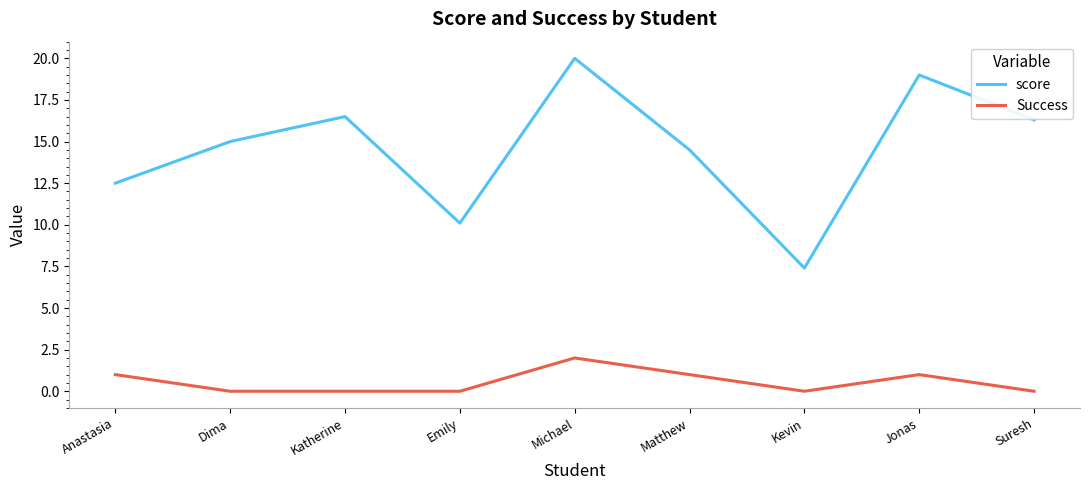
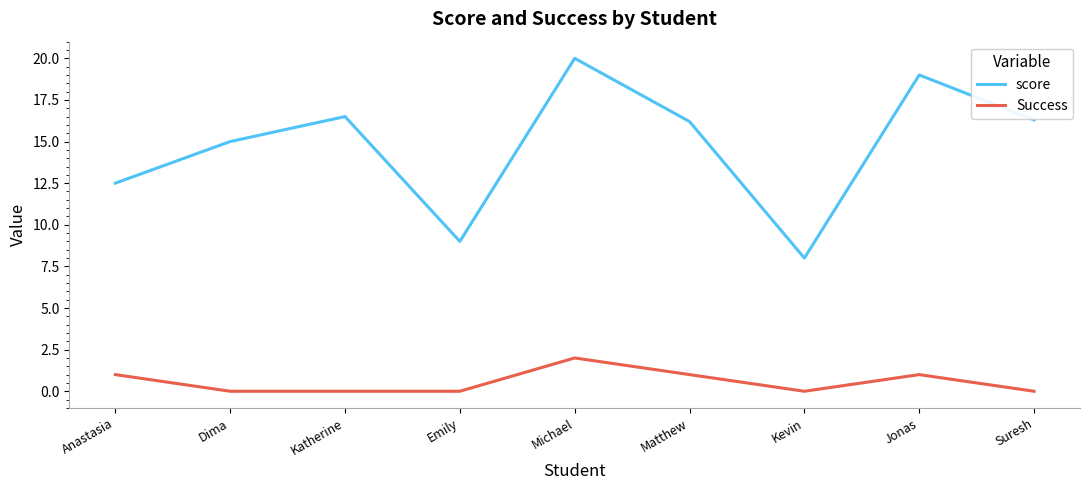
  {
    "score": {
      "Anastasia": 12.5,
      "Dima": 15.0,
      "Katherine": 16.5,
-     "Emily": 10.1,
+     "Emily": 9.0,
      "Michael": 20.0,
-     "Matthew": 14.5,
-     "Kevin": 7.4,
+     "Matthew": 16.2,
+     "Kevin": 8.0,
      "Jonas": 19.0,
      "Suresh": 16.3
    },
    "Success": {
      "Anastasia": 1.0,
      "Dima": 0.0,
      "Katherine": 0.0,
      "Emily": 0.0,
      "Michael": 2.0,
      "Matthew": 1.0,
      "Kevin": 0.0,
      "Jonas": 1.0,
      "Suresh": 0.0
    }
  }
